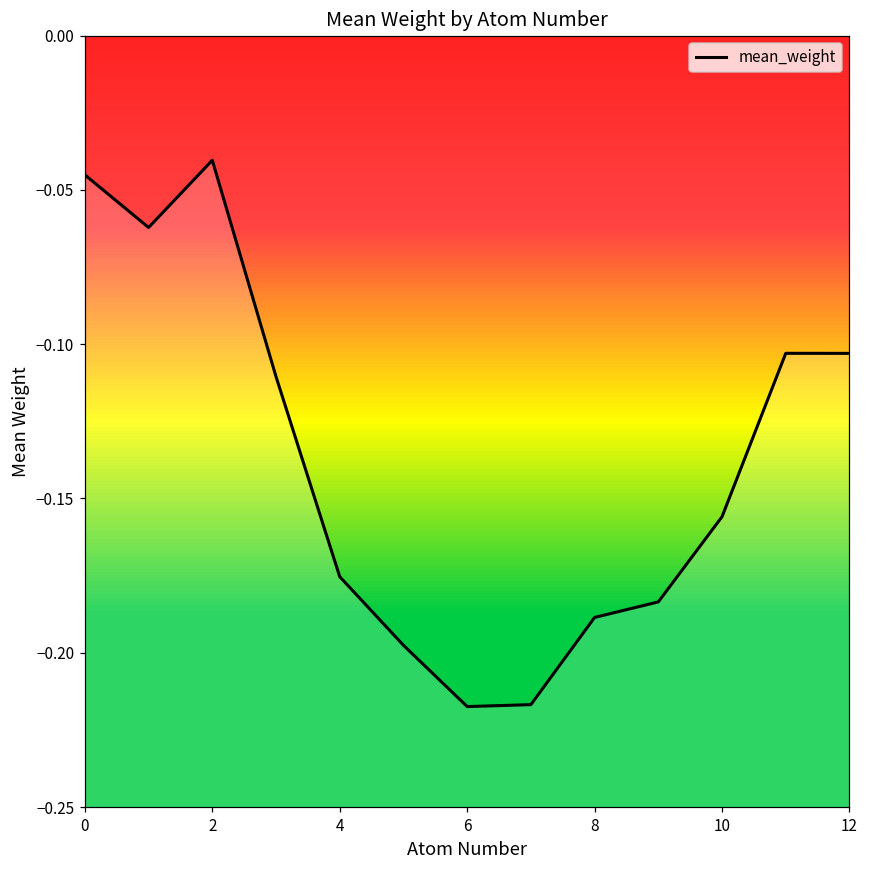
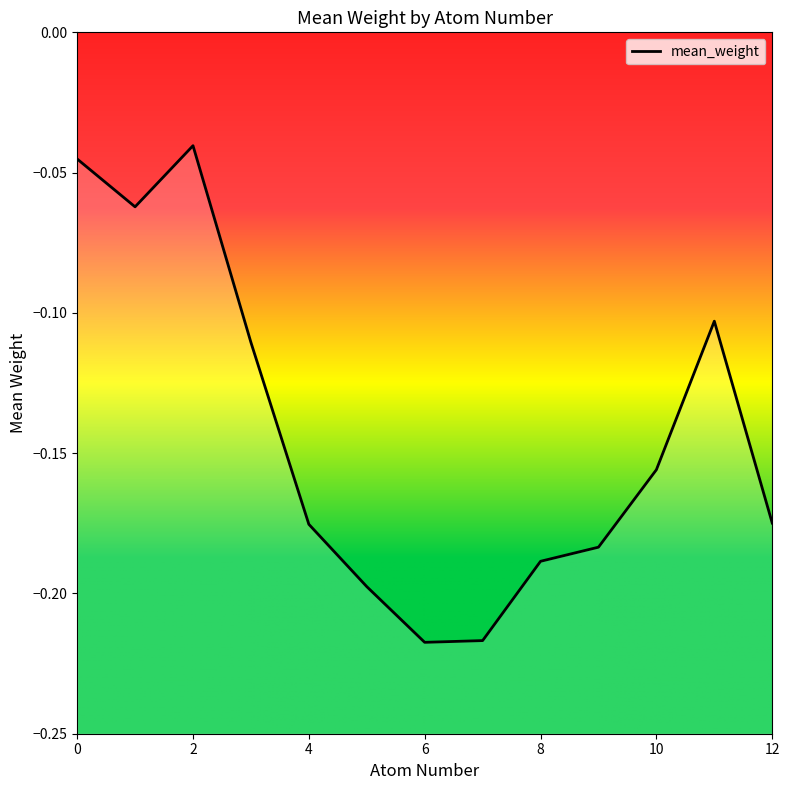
  {
    "0": -0.045,
    "2": -0.040,
    "4": -0.175,
    "6": -0.217,
    "8": -0.189,
    "10": -0.156,
-   "12": -0.103
+   "12": -0.175
  }
